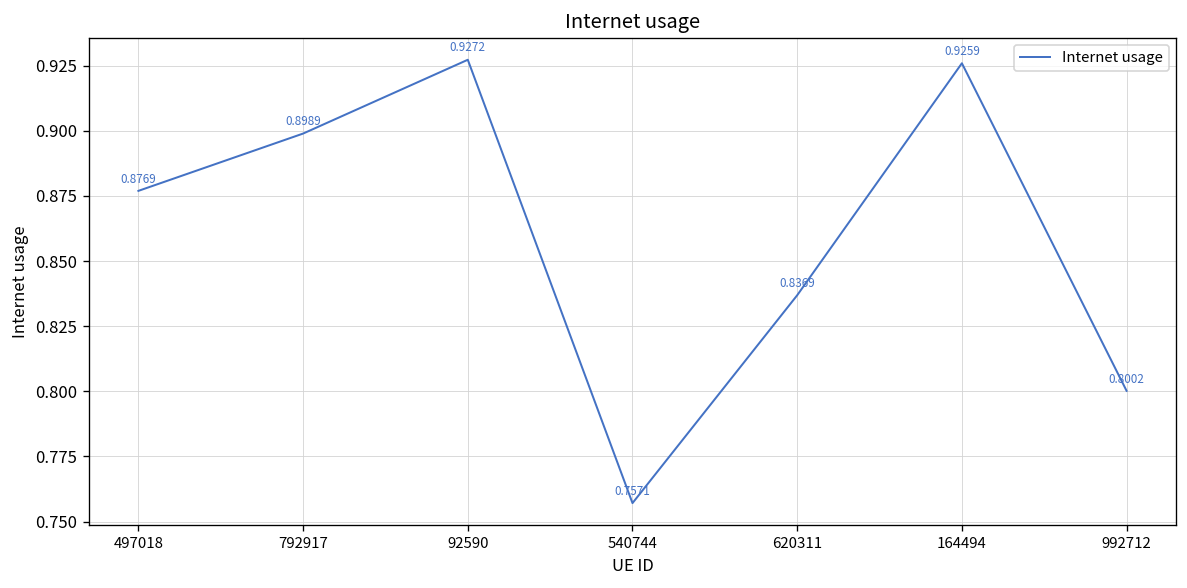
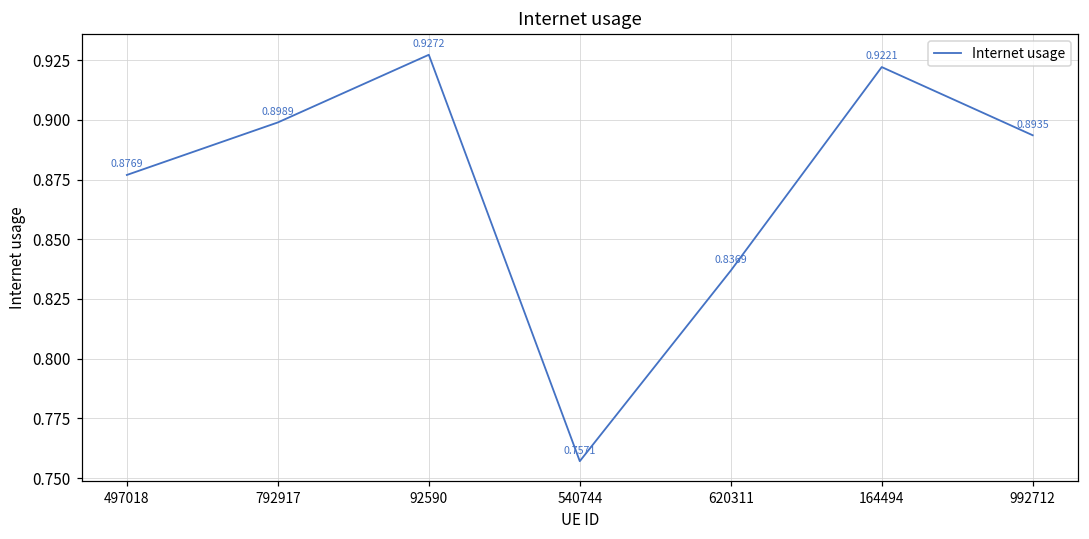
  {
    "497018": 0.8769,
    "792917": 0.8989,
    "92590": 0.9272,
    "540744": 0.7571,
    "620311": 0.8369,
-   "164494": 0.9259,
-   "992712": 0.8002
+   "164494": 0.9221,
+   "992712": 0.8935
  }
